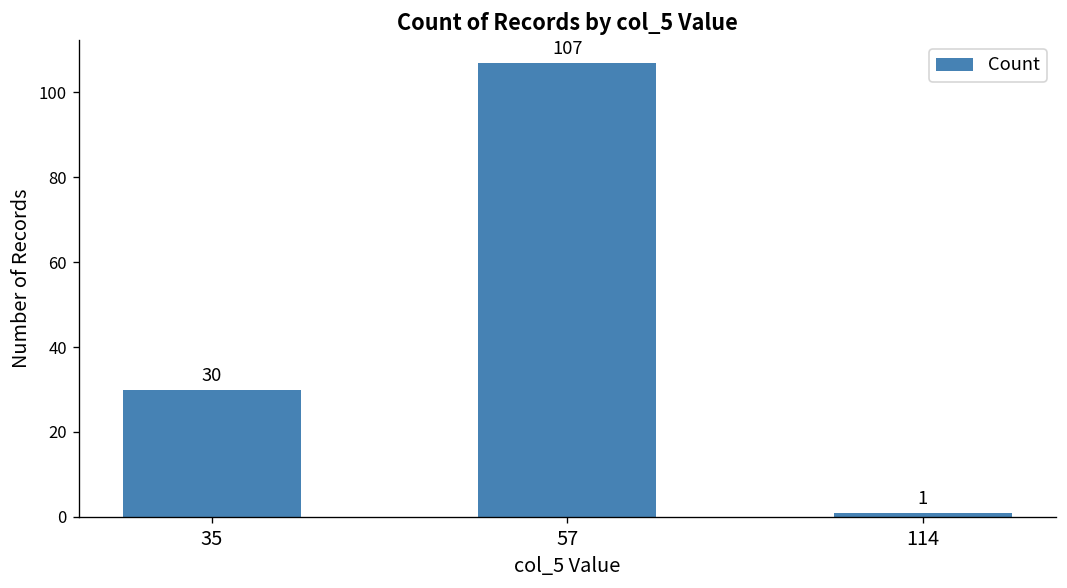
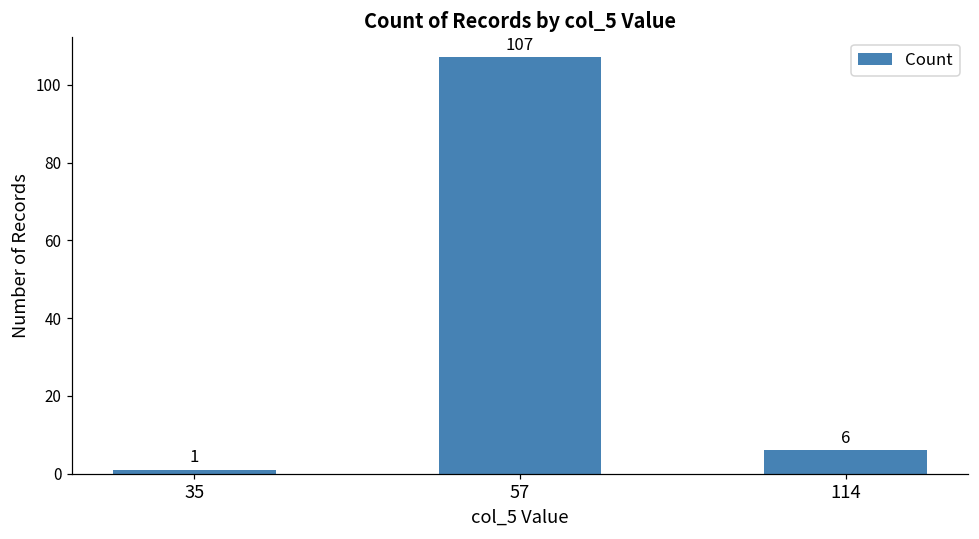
  {
-   "35": 30,
+   "35": 1,
    "57": 107,
-   "114": 1
+   "114": 6
  }
